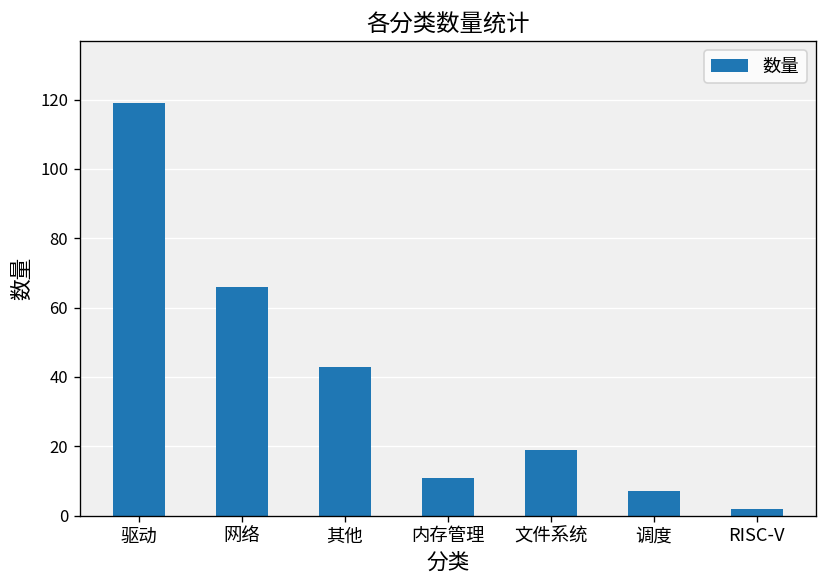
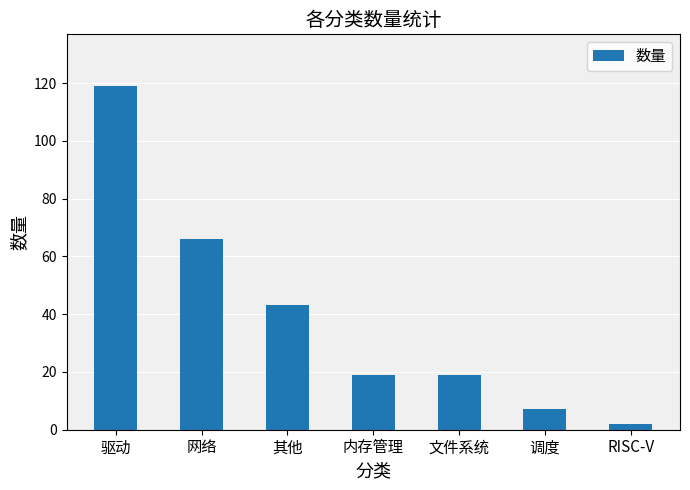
  {
    "驱动": 119,
    "网络": 66,
    "其他": 43,
-   "内存管理": 11,
+   "内存管理": 19,
    "文件系统": 19,
    "调度": 7,
    "RISC-V": 2
  }
